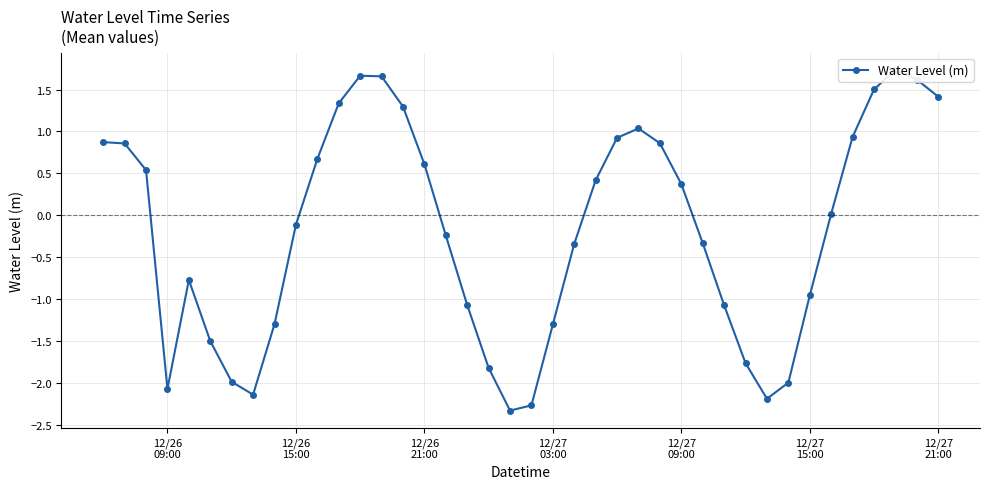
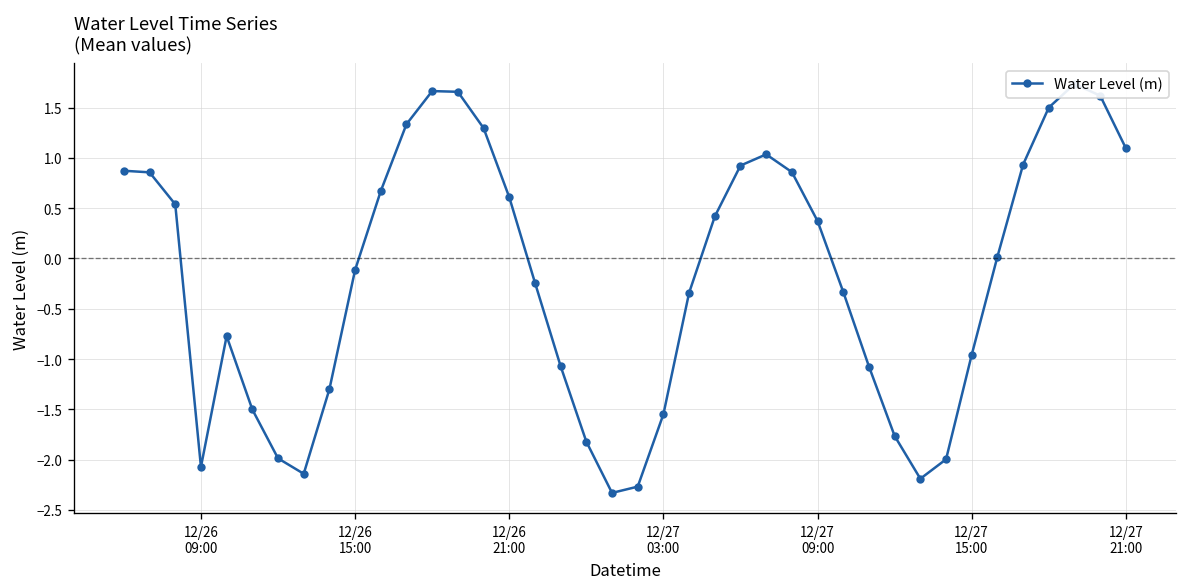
  {
    "12/26 09:00": -2.1,
    "12/26 15:00": -0.1,
    "12/26 21:00": 0.6,
-   "12/27 03:00": -1.3,
+   "12/27 03:00": -1.5,
    "12/27 09:00": 0.4,
    "12/27 15:00": -1.0,
-   "12/27 21:00": 1.4
+   "12/27 21:00": 1.1
  }
